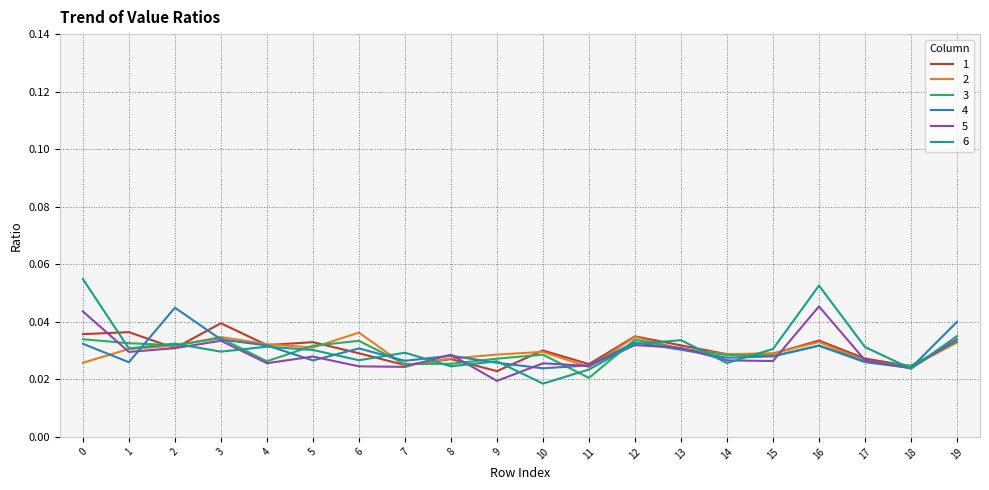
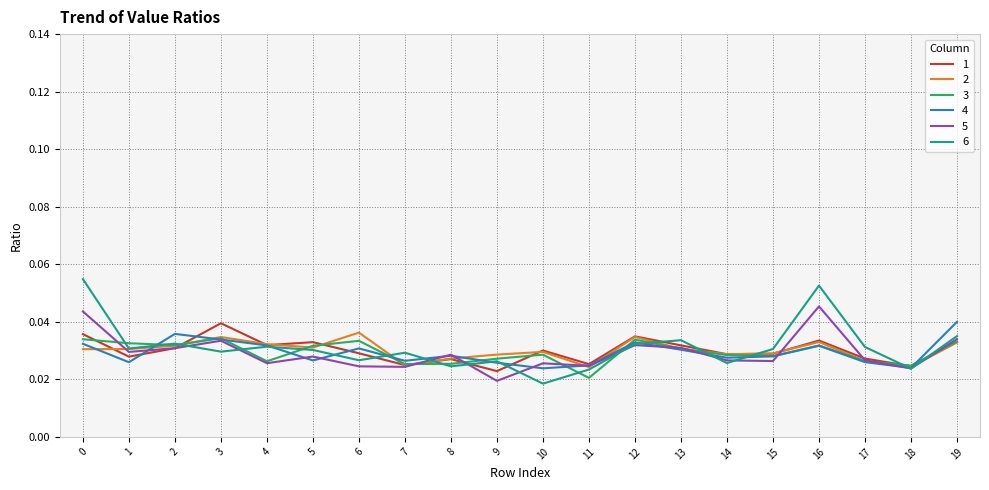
  {
    "1": {
      "0": 0.036,
-     "1": 0.036,
+     "1": 0.028,
      "3": 0.039,
      "5": 0.033,
      "6": 0.029,
      "9": 0.023
    },
    "2": {
-     "0": 0.026,
+     "0": 0.030,
      "6": 0.036,
      "9": 0.029
    },
    "4": {
      "0": 0.032,
      "1": 0.026,
-     "2": 0.045,
+     "2": 0.036,
      "5": 0.027,
      "6": 0.031,
      "7": 0.026,
      "10": 0.024,
      "14": 0.028,
      "19": 0.040
    },
    "5": {
      "0": 0.044,
      "1": 0.030,
      "5": 0.028,
      "6": 0.025,
      "9": 0.019,
      "10": 0.026,
      "14": 0.027,
      "15": 0.026,
      "16": 0.045
    }
  }
